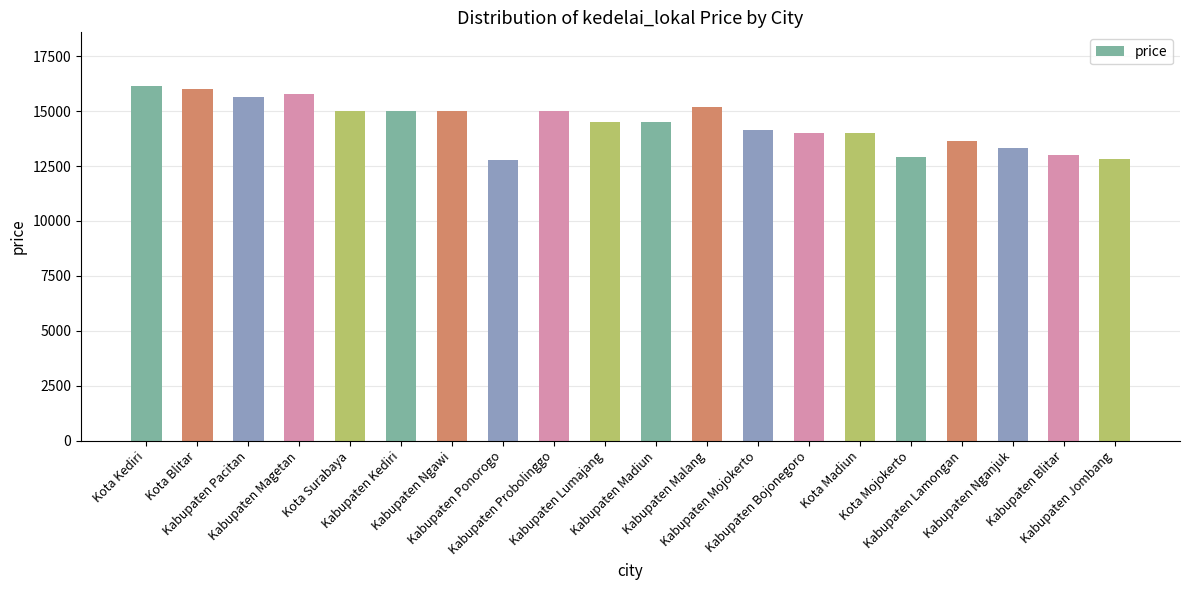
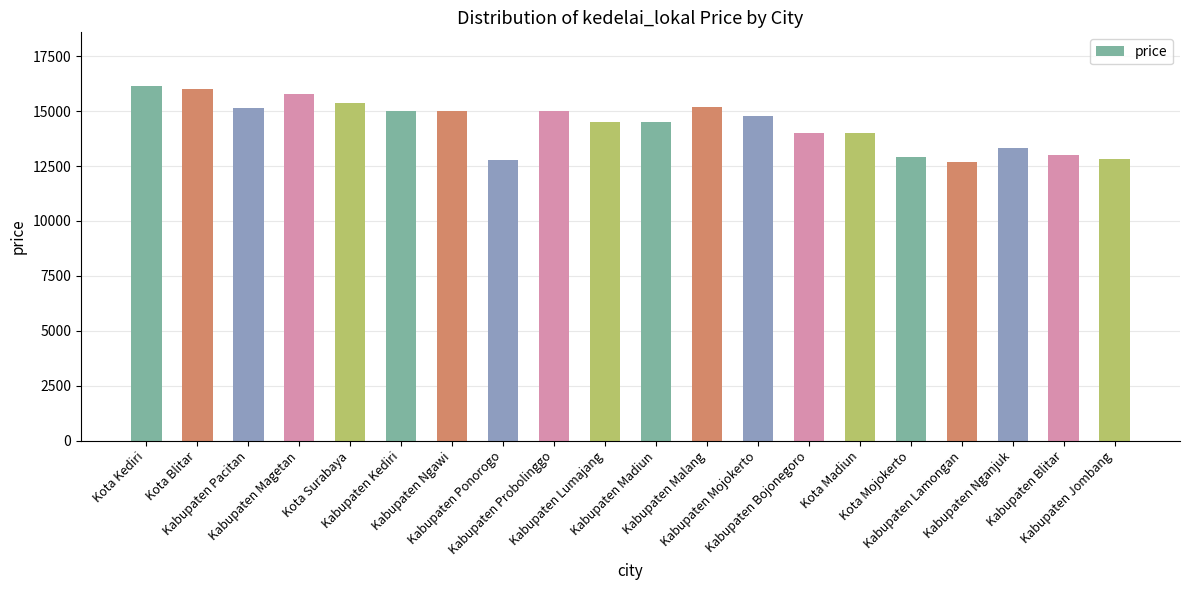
  {
    "Kota Kediri": 16200,
    "Kota Blitar": 16000,
-   "Kabupaten Pacitan": 15700,
+   "Kabupaten Pacitan": 15100,
    "Kabupaten Magetan": 15800,
-   "Kota Surabaya": 15000,
+   "Kota Surabaya": 15400,
    "Kabupaten Kediri": 15000,
    "Kabupaten Ngawi": 15000,
    "Kabupaten Ponorogo": 12800,
    "Kabupaten Probolinggo": 15000,
    "Kabupaten Lumajang": 14500,
    "Kabupaten Madiun": 14500,
    "Kabupaten Malang": 15200,
-   "Kabupaten Mojokerto": 14200,
+   "Kabupaten Mojokerto": 14800,
    "Kabupaten Bojonegoro": 14000,
    "Kota Madiun": 14000,
    "Kota Mojokerto": 12900,
-   "Kabupaten Lamongan": 13600,
+   "Kabupaten Lamongan": 12700,
    "Kabupaten Nganjuk": 13300,
    "Kabupaten Blitar": 13000,
    "Kabupaten Jombang": 12800
  }
